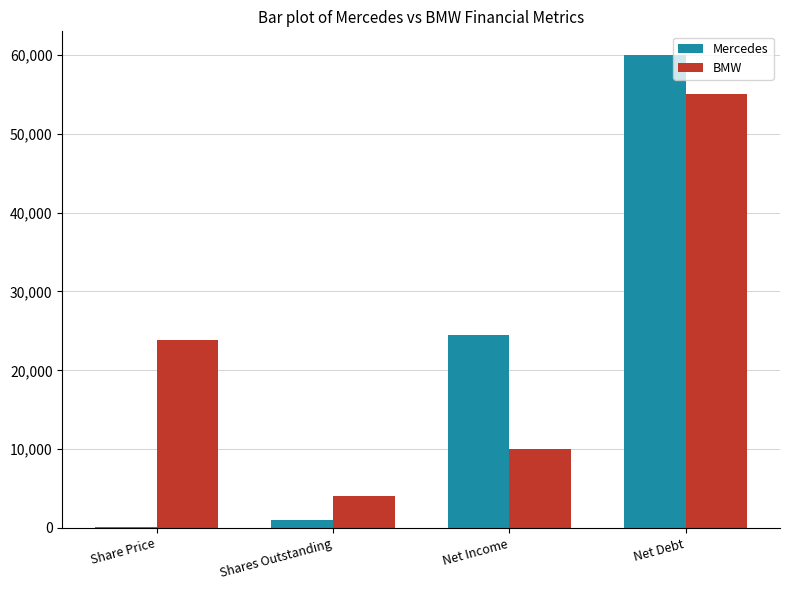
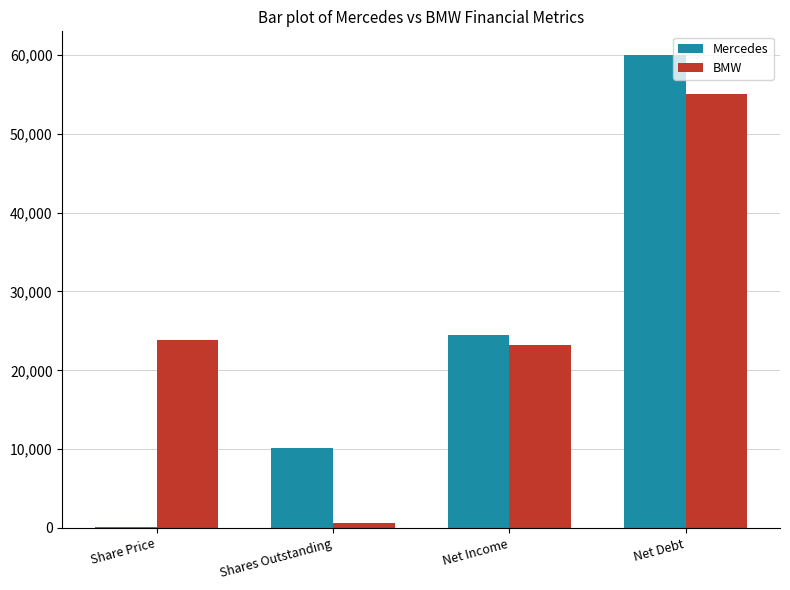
  {
    "Mercedes": {
-     "Shares Outstanding": "1,000",
+     "Shares Outstanding": "10,000",
      "Net Income": "24,000",
      "Net Debt": "60,000"
    },
    "BMW": {
      "Share Price": "24,000",
-     "Shares Outstanding": "4,000",
-     "Net Income": "10,000",
+     "Shares Outstanding": "1,000",
+     "Net Income": "23,000",
      "Net Debt": "55,000"
    }
  }
